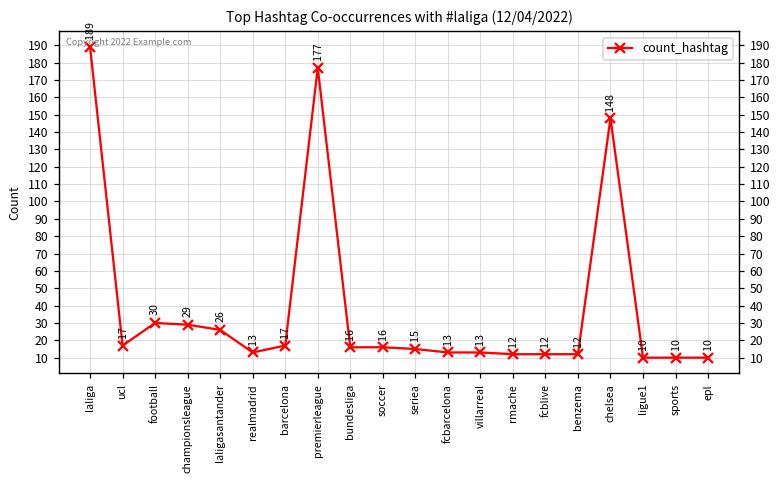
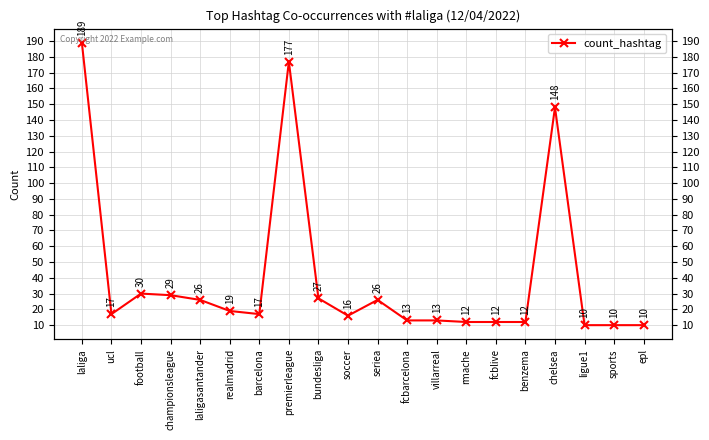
  {
    "laliga": 189,
    "ucl": 17,
    "football": 30,
    "championsleague": 29,
    "laligasantander": 26,
-   "realmadrid": 13,
+   "realmadrid": 19,
    "barcelona": 17,
    "premierleague": 177,
-   "bundesliga": 16,
+   "bundesliga": 27,
    "soccer": 16,
-   "seriea": 15,
+   "seriea": 26,
    "fcbarcelona": 13,
    "villarreal": 13,
    "rmache": 12,
    "fcblive": 12,
    "benzema": 12,
    "chelsea": 148,
    "ligue1": 10,
    "sports": 10,
    "epl": 10
  }
